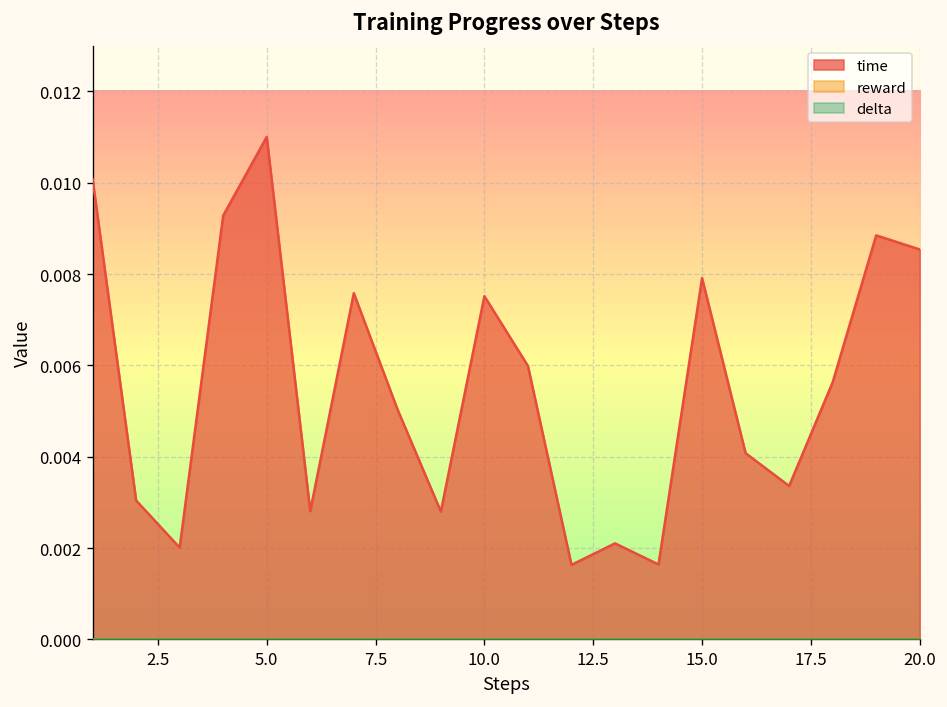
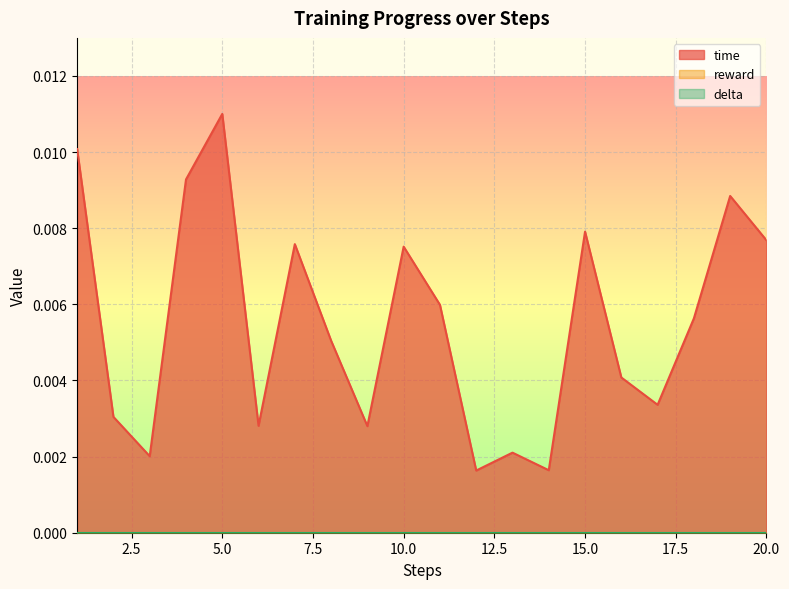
  {
    "time": {
      "5.0": 0.0110,
      "10.0": 0.0075,
      "15.0": 0.0079,
-     "20.0": 0.0085
+     "20.0": 0.0077
    },
    "delta": {
      "5.0": 0.0000,
      "10.0": 0.0000,
      "15.0": 0.0000,
      "20.0": 0.0000
    }
  }
